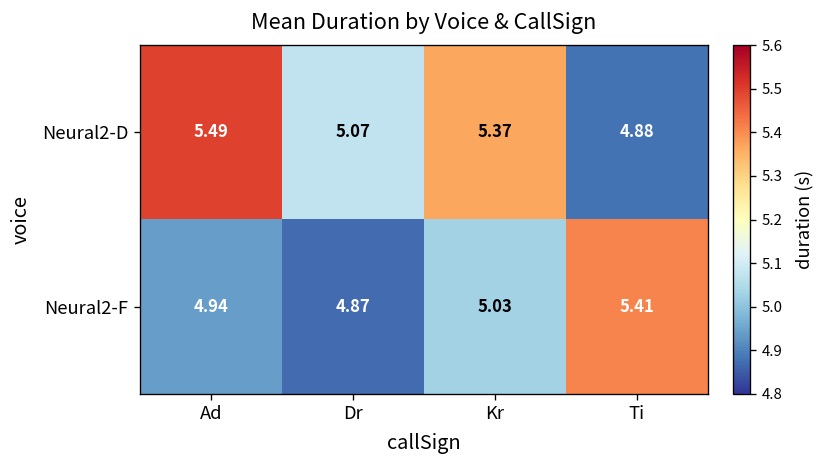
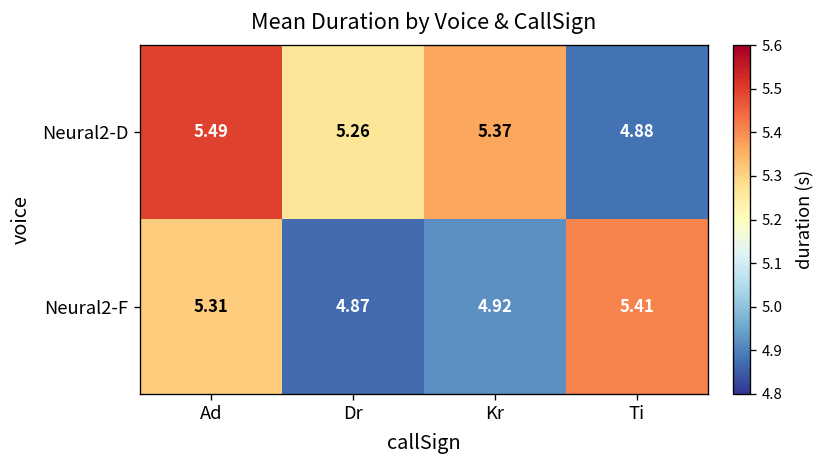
  {
    "Neural2-D": {
      "Ad": 5.49,
-     "Dr": 5.07,
+     "Dr": 5.26,
      "Kr": 5.37,
      "Ti": 4.88
    },
    "Neural2-F": {
-     "Ad": 4.94,
+     "Ad": 5.31,
      "Dr": 4.87,
-     "Kr": 5.03,
+     "Kr": 4.92,
      "Ti": 5.41
    }
  }
